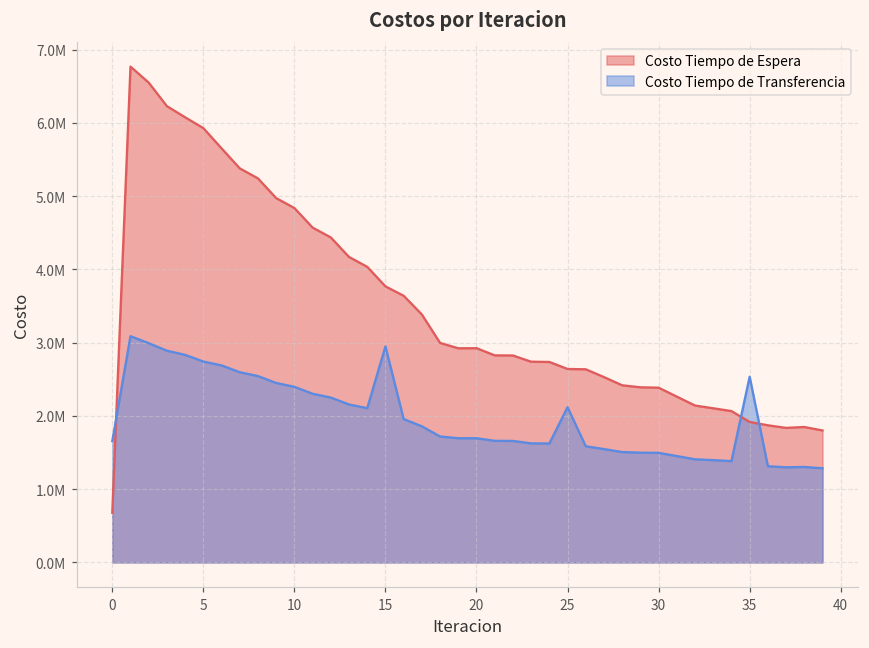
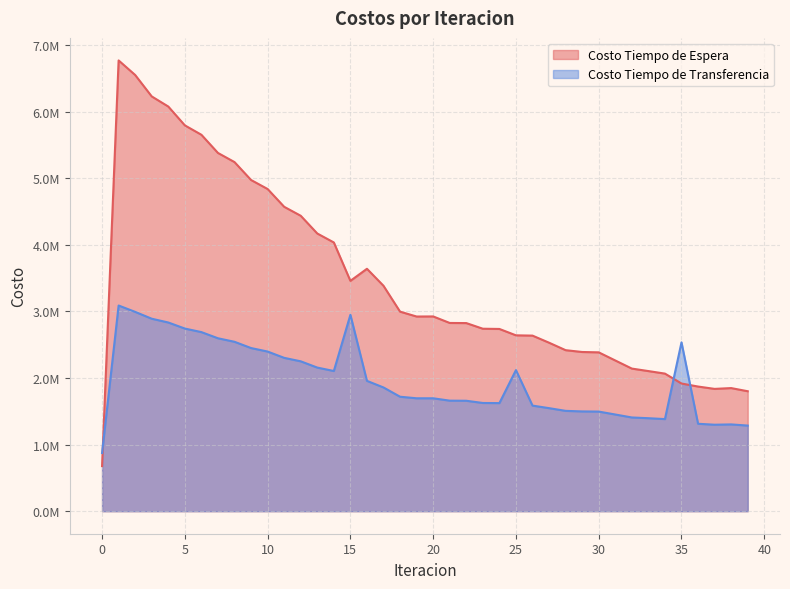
  {
    "Costo Tiempo de Espera": {
      "0": 700000,
-     "5": 5900000,
+     "5": 5800000,
      "10": 4800000,
-     "15": 3800000,
+     "15": 3500000,
      "20": 2900000,
      "25": 2600000,
      "30": 2400000,
      "35": 1900000
    },
    "Costo Tiempo de Transferencia": {
-     "0": 1700000,
+     "0": 900000,
      "5": 2700000,
      "10": 2400000,
      "15": 2900000,
      "20": 1700000,
      "25": 2100000,
      "30": 1500000,
      "35": 2500000
    }
  }
